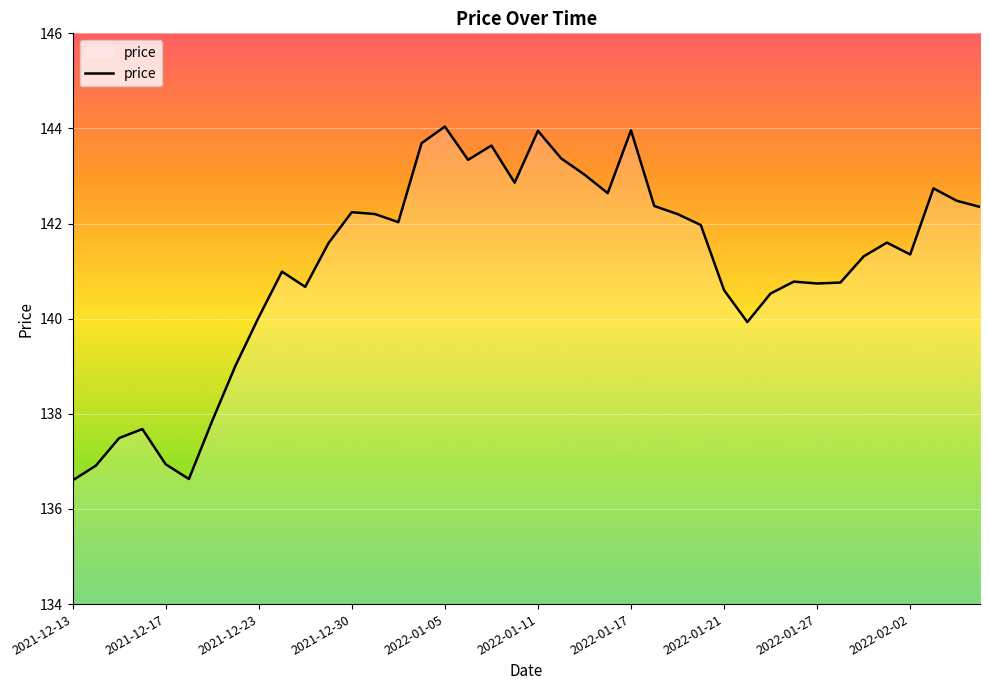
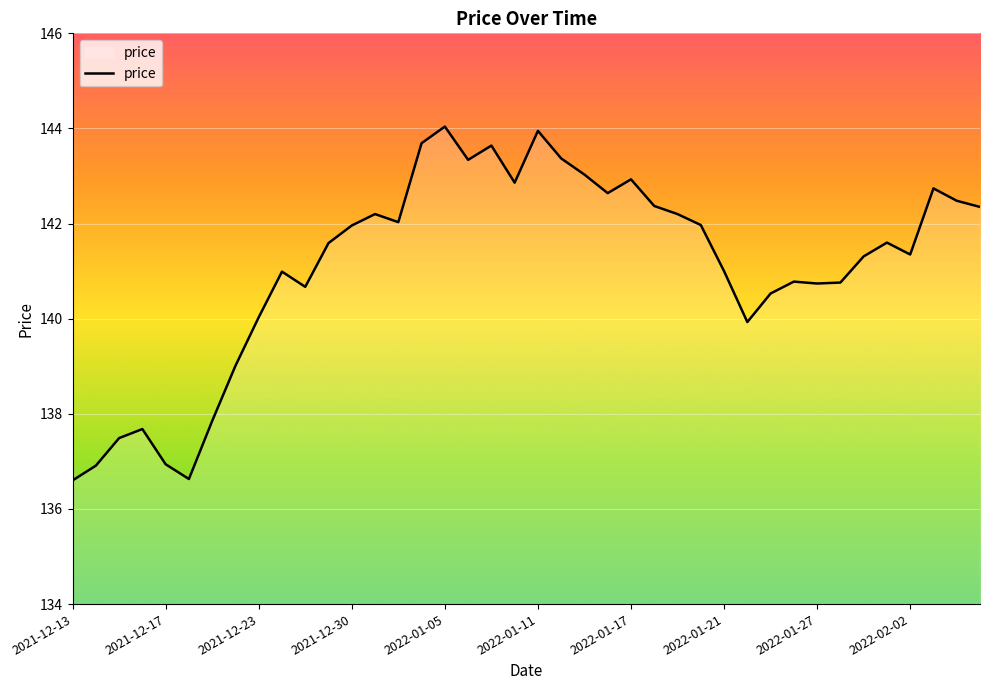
  {
    "2021-12-13": 136.6,
    "2021-12-17": 136.9,
    "2021-12-23": 140.0,
-   "2021-12-30": 142.2,
+   "2021-12-30": 142.0,
    "2022-01-05": 144.0,
    "2022-01-11": 144.0,
-   "2022-01-17": 144.0,
-   "2022-01-21": 140.6,
+   "2022-01-17": 142.9,
+   "2022-01-21": 141.0,
    "2022-01-27": 140.7,
    "2022-02-02": 141.4
  }
